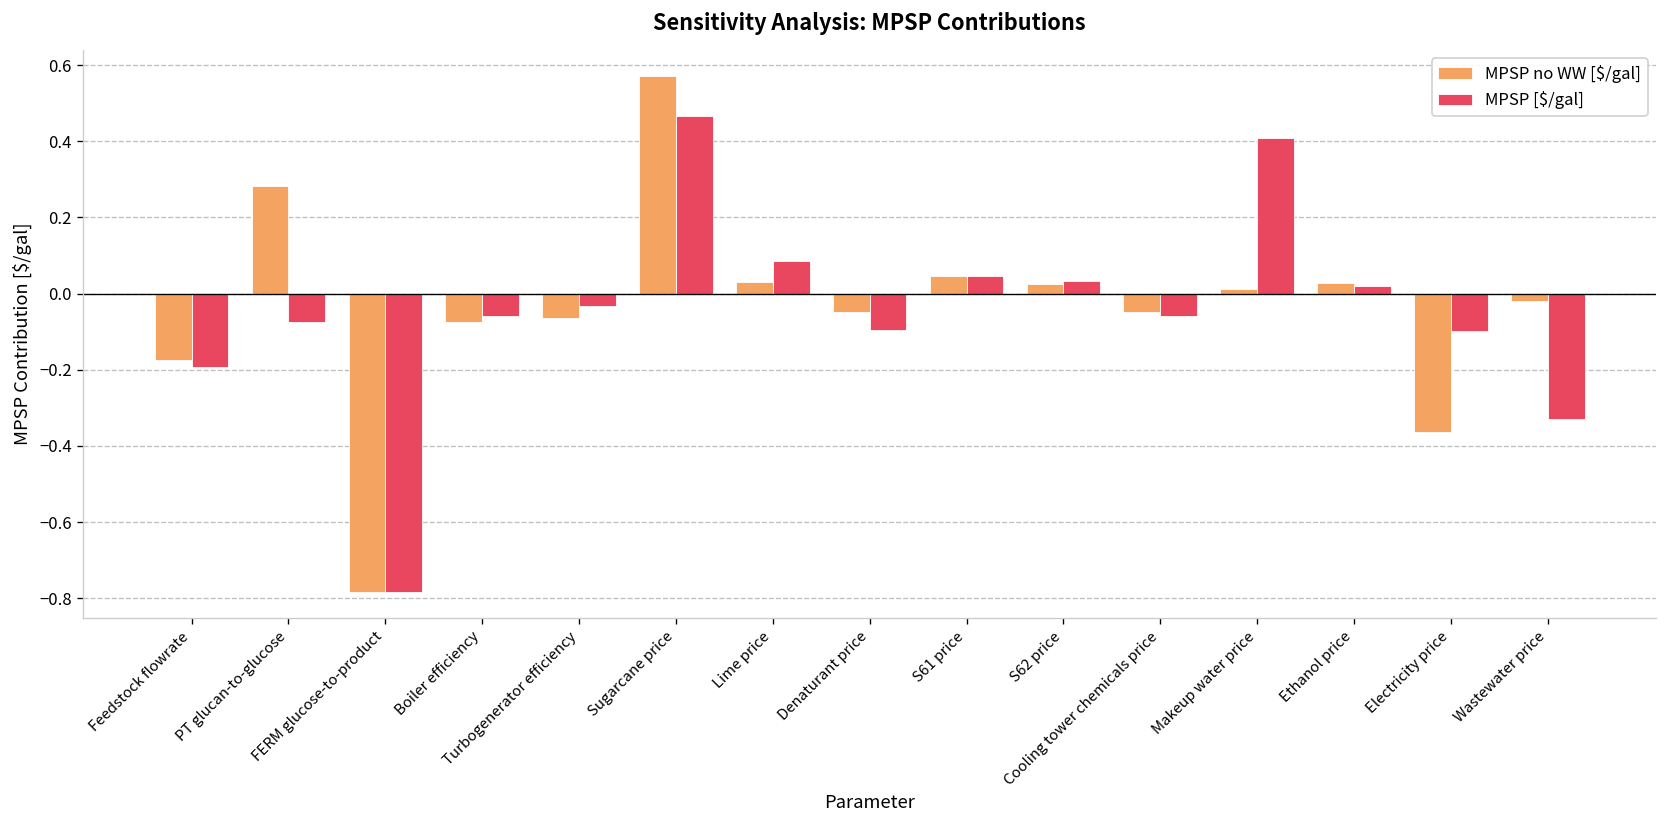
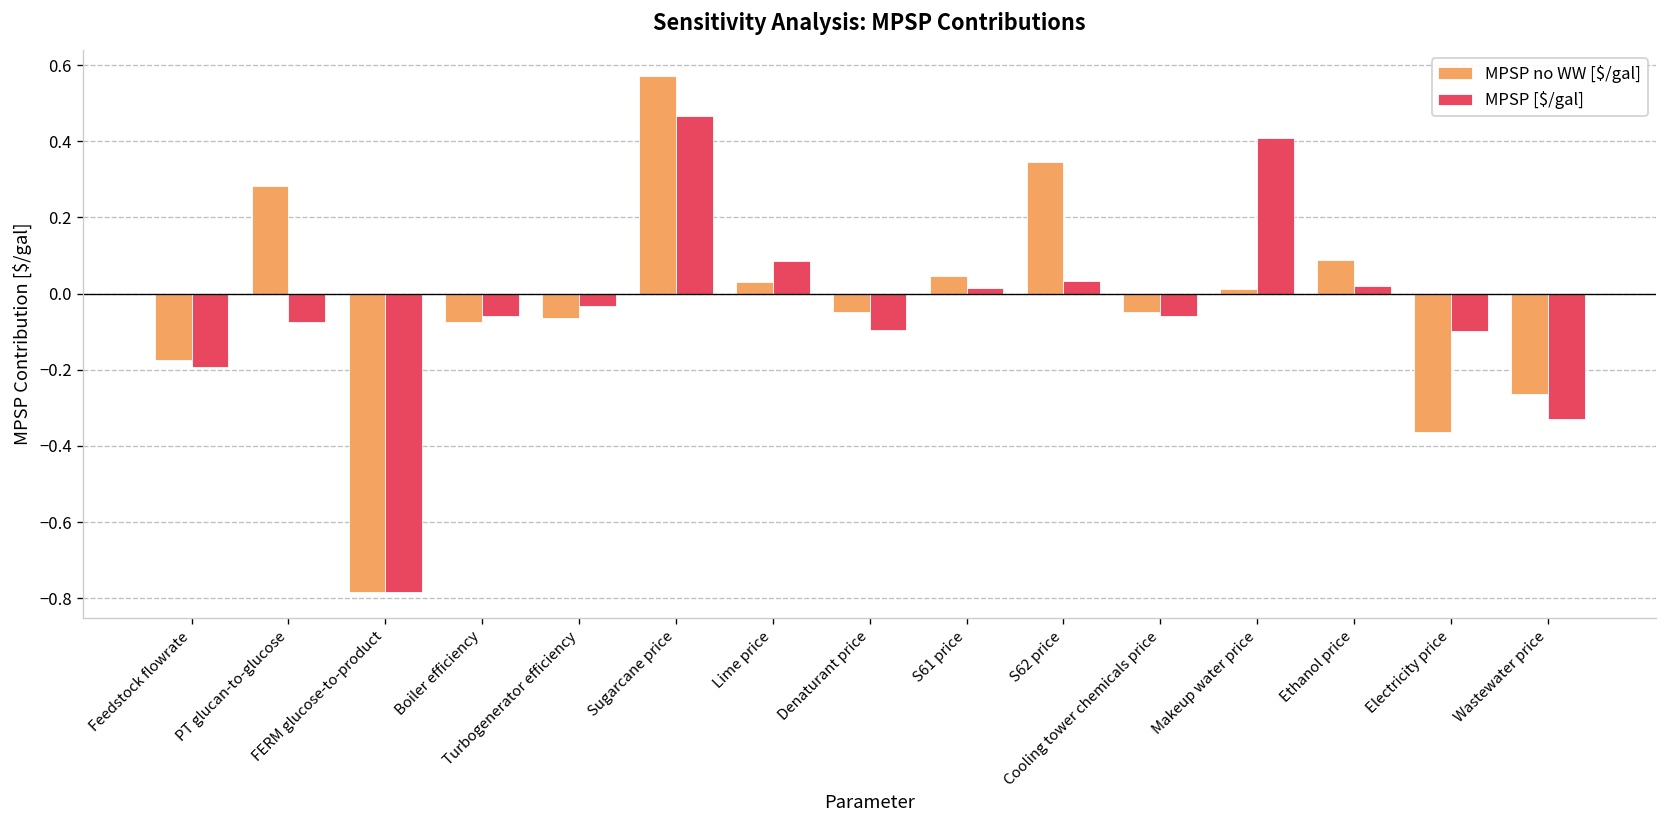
  {
    "MPSP no WW [$/gal]": {
      "Feedstock flowrate": -0.17,
      "PT glucan-to-glucose": 0.28,
      "FERM glucose-to-product": -0.78,
      "Boiler efficiency": -0.07,
      "Turbogenerator efficiency": -0.06,
      "Sugarcane price": 0.57,
      "Lime price": 0.03,
      "Denaturant price": -0.05,
      "S61 price": 0.05,
-     "S62 price": 0.03,
+     "S62 price": 0.34,
      "Cooling tower chemicals price": -0.05,
      "Makeup water price": 0.01,
-     "Ethanol price": 0.03,
+     "Ethanol price": 0.09,
      "Electricity price": -0.36,
-     "Wastewater price": -0.02
+     "Wastewater price": -0.26
    },
    "MPSP [$/gal]": {
      "Feedstock flowrate": -0.19,
      "PT glucan-to-glucose": -0.07,
      "FERM glucose-to-product": -0.78,
      "Boiler efficiency": -0.06,
      "Turbogenerator efficiency": -0.03,
      "Sugarcane price": 0.47,
      "Lime price": 0.08,
      "Denaturant price": -0.10,
-     "S61 price": 0.05,
+     "S61 price": 0.02,
      "S62 price": 0.03,
      "Cooling tower chemicals price": -0.06,
      "Makeup water price": 0.41,
      "Ethanol price": 0.02,
      "Electricity price": -0.10,
      "Wastewater price": -0.33
    }
  }
